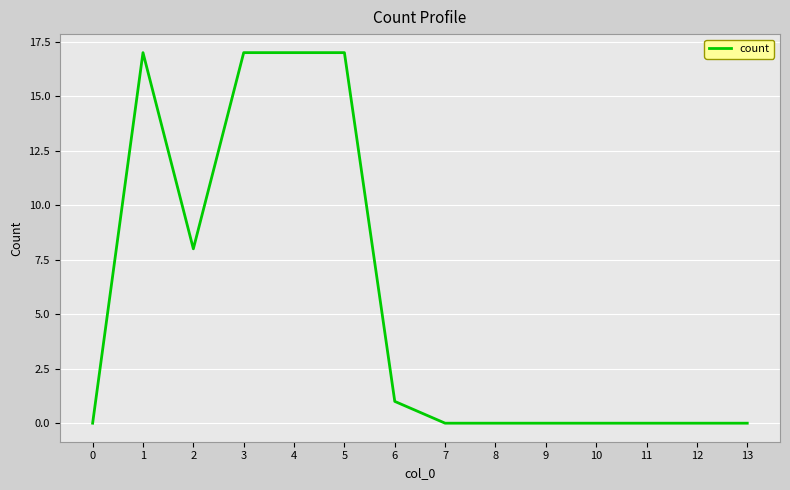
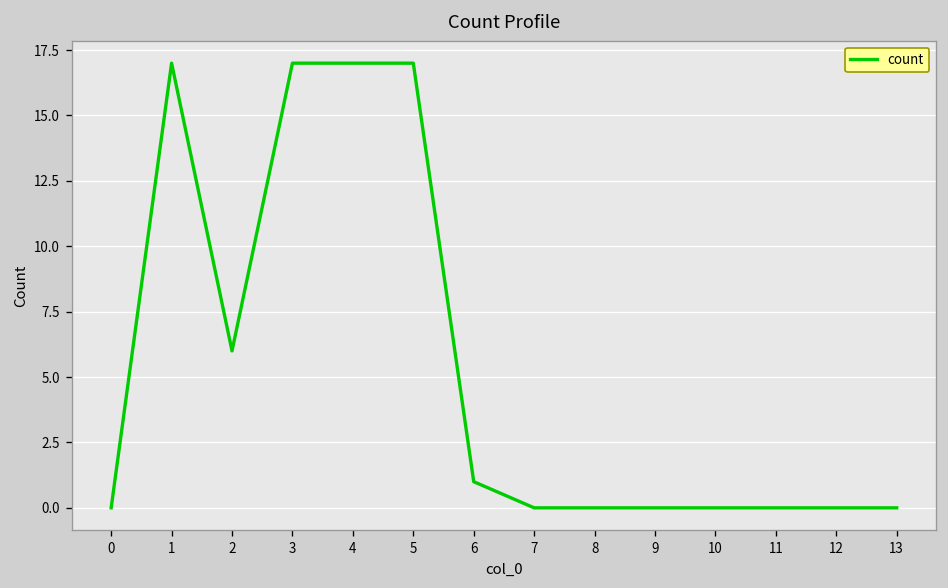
  {
    "0": 0,
    "1": 17,
-   "2": 8,
+   "2": 6,
    "3": 17,
    "4": 17,
    "5": 17,
    "6": 1,
    "7": 0,
    "8": 0,
    "9": 0,
    "10": 0,
    "11": 0,
    "12": 0,
    "13": 0
  }
